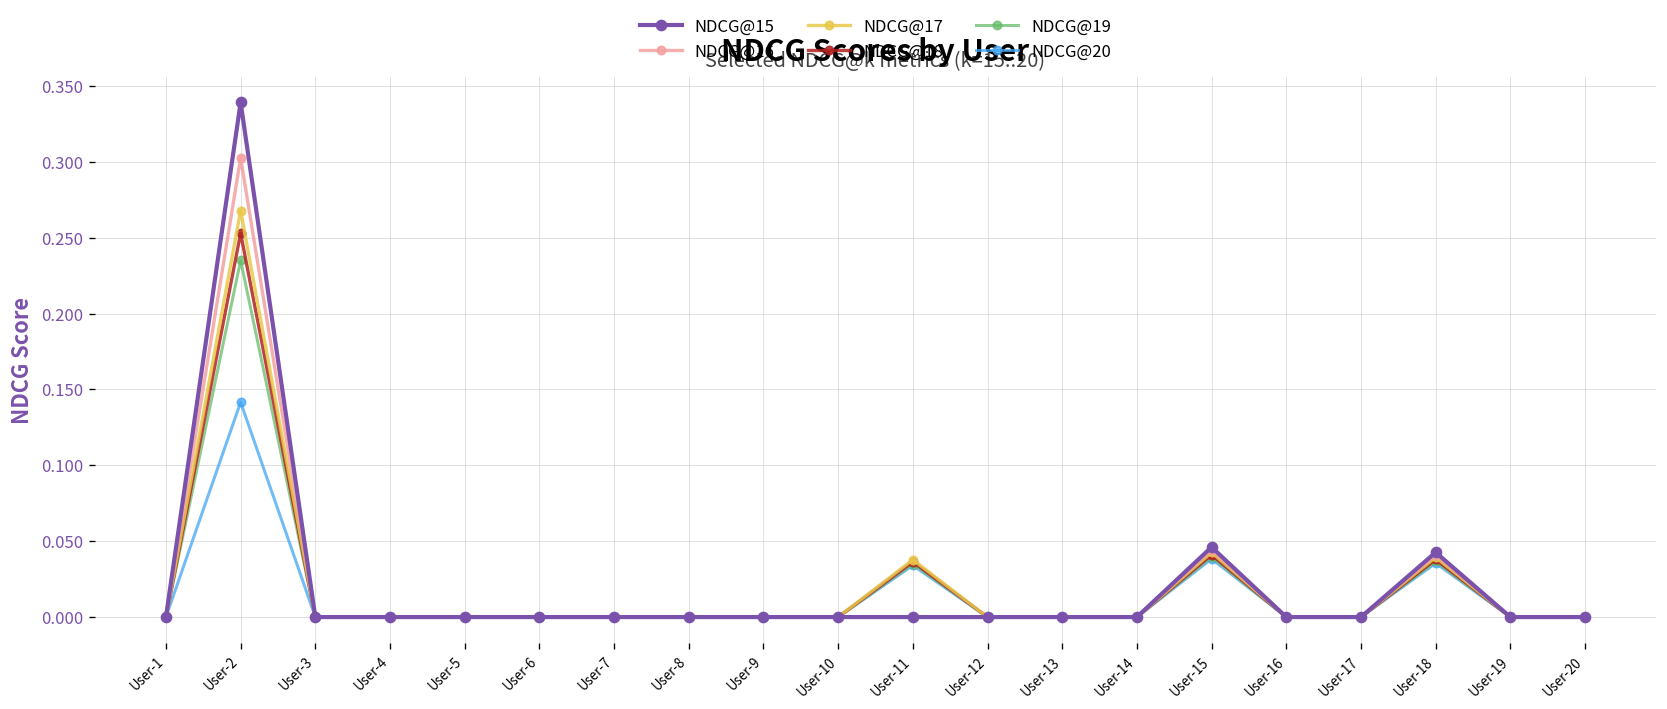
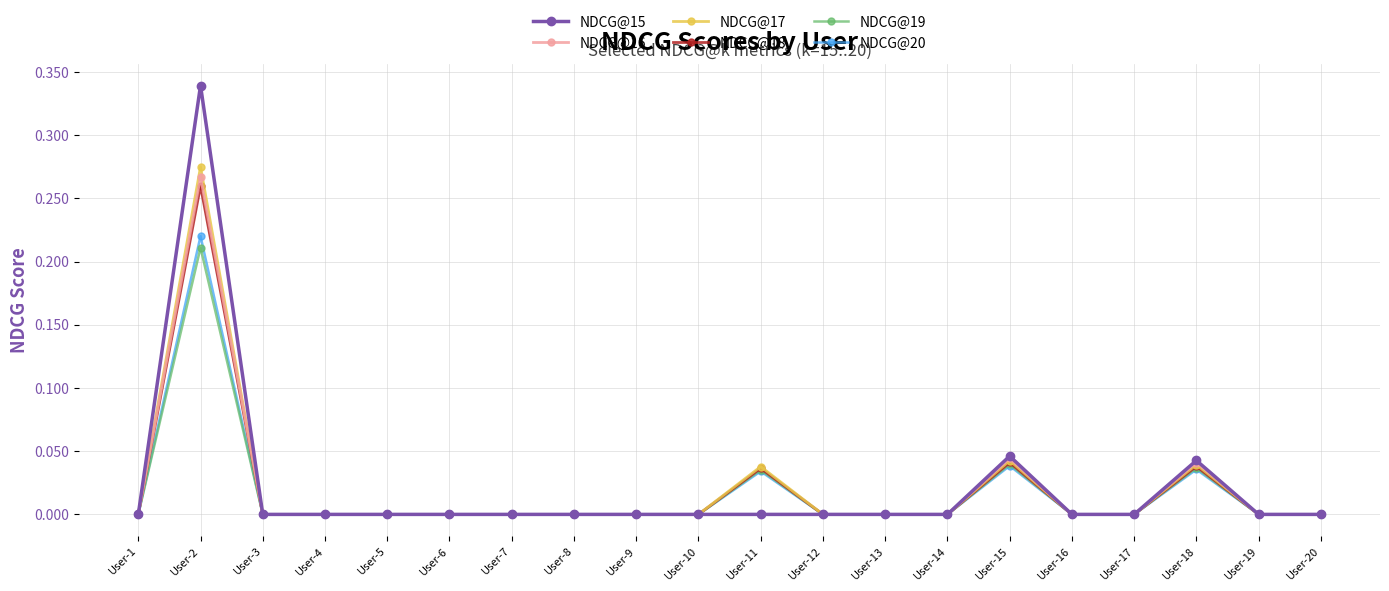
  {
    "NDCG@15": {
      "User-2": 0.339
    },
    "NDCG@16": {
-     "User-2": 0.303
+     "User-2": 0.267
    },
    "NDCG@17": {
-     "User-2": 0.268
+     "User-2": 0.275
    },
    "NDCG@18": {
-     "User-2": 0.253
+     "User-2": 0.260
    },
    "NDCG@19": {
-     "User-2": 0.235
+     "User-2": 0.211
    },
    "NDCG@20": {
-     "User-2": 0.142
+     "User-2": 0.220
    }
  }
